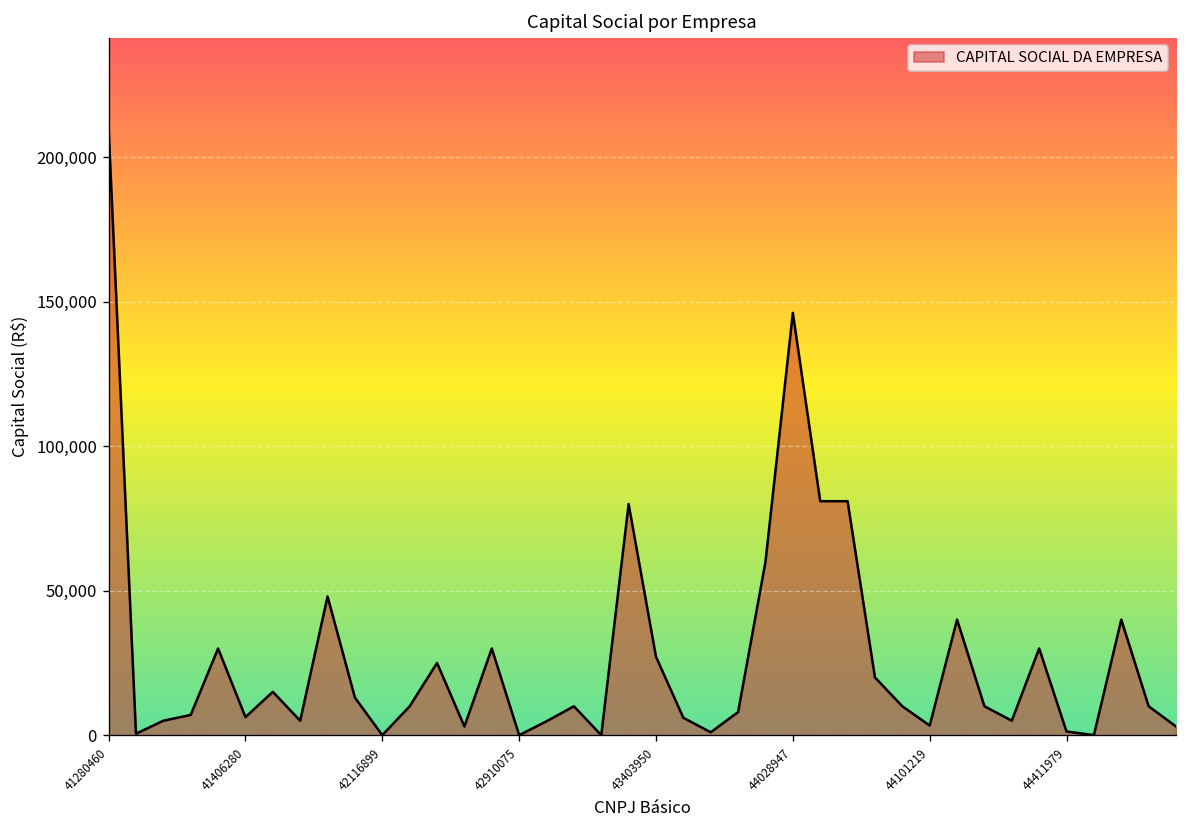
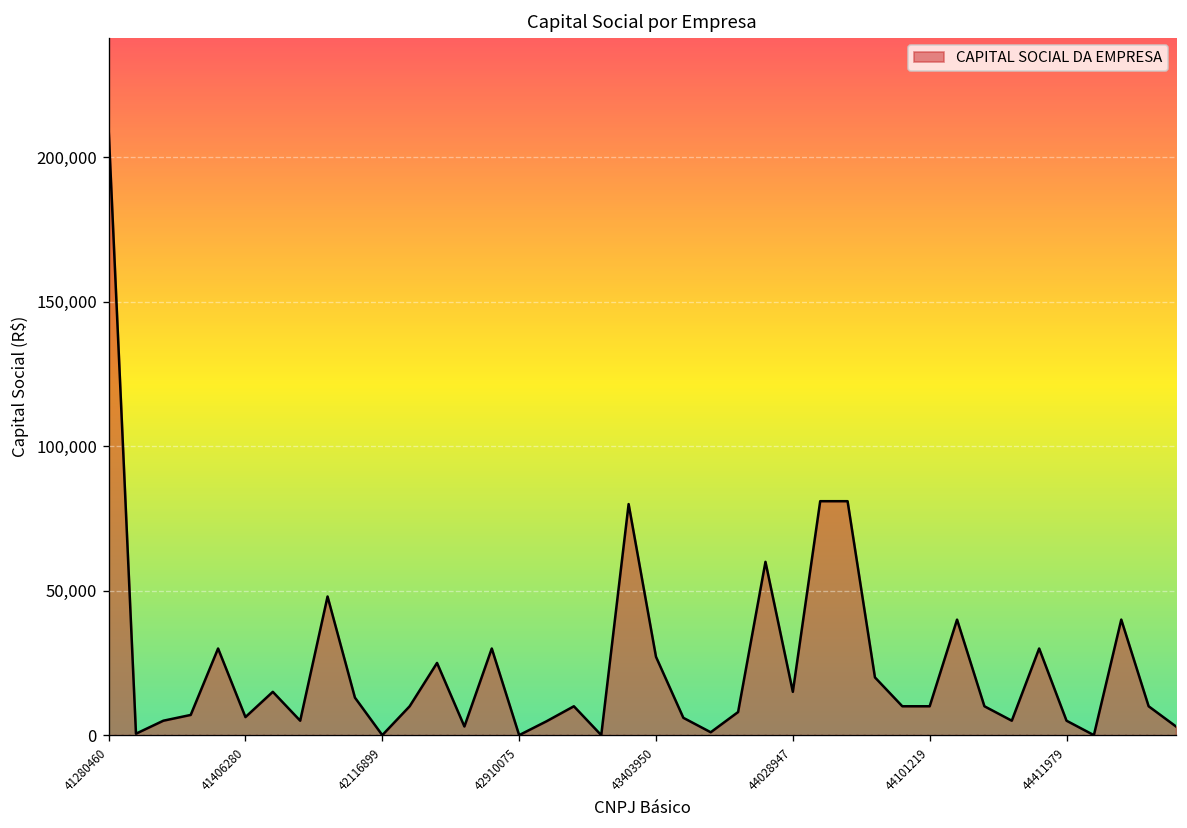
  {
    "41280460": "210,000",
    "41406280": "6,000",
    "42116899": "0",
    "42910075": "0",
    "43403950": "27,000",
-   "44028947": "146,000",
-   "44101219": "3,000",
-   "44411979": "1,000"
+   "44028947": "15,000",
+   "44101219": "10,000",
+   "44411979": "5,000"
  }
